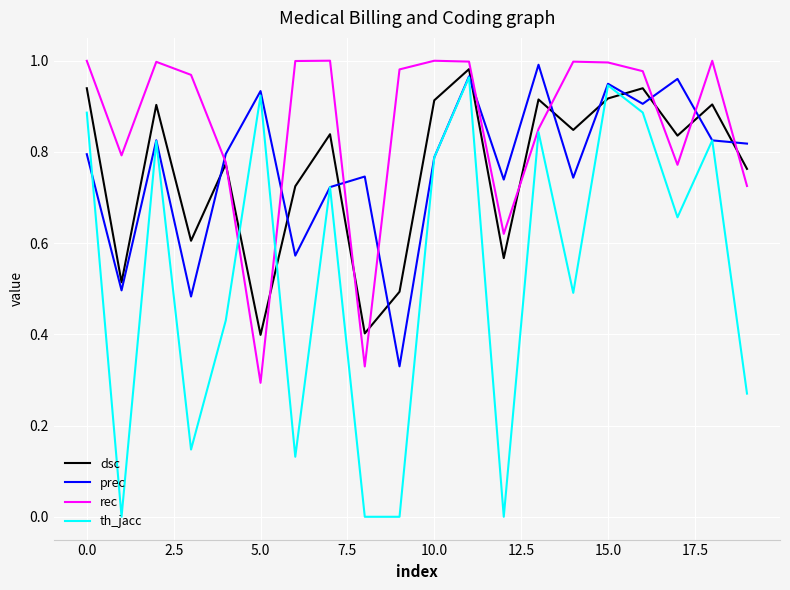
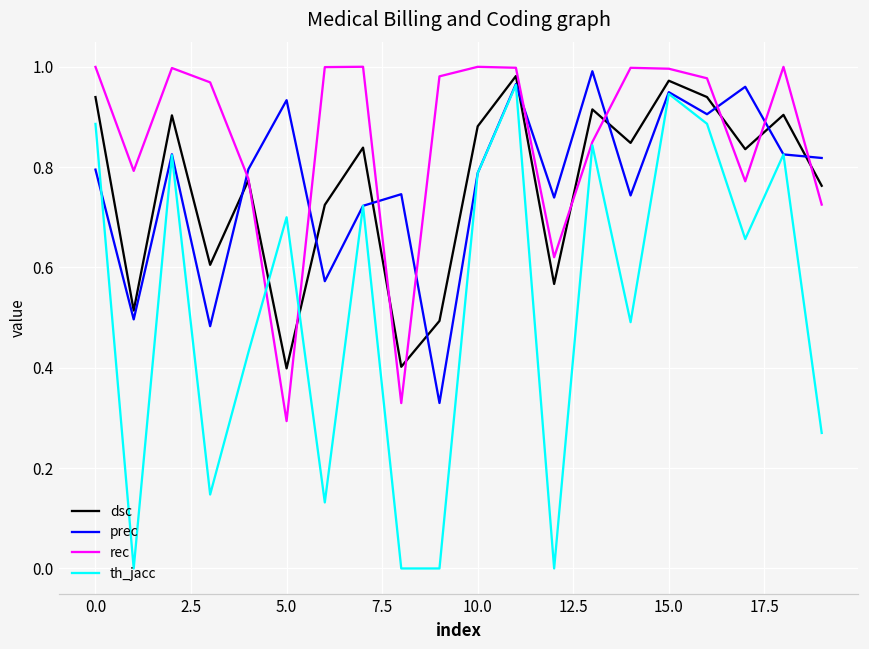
  {
    "dsc": {
      "0.0": 0.94,
      "5.0": 0.40,
-     "10.0": 0.91,
-     "15.0": 0.92
+     "10.0": 0.88,
+     "15.0": 0.97
    },
    "prec": {
      "0.0": 0.80,
      "5.0": 0.93
    },
    "rec": {
      "0.0": 1.00,
      "5.0": 0.29,
      "10.0": 1.00,
      "15.0": 1.00
    },
    "th_jacc": {
      "0.0": 0.89,
-     "5.0": 0.92
+     "5.0": 0.70
    }
  }
